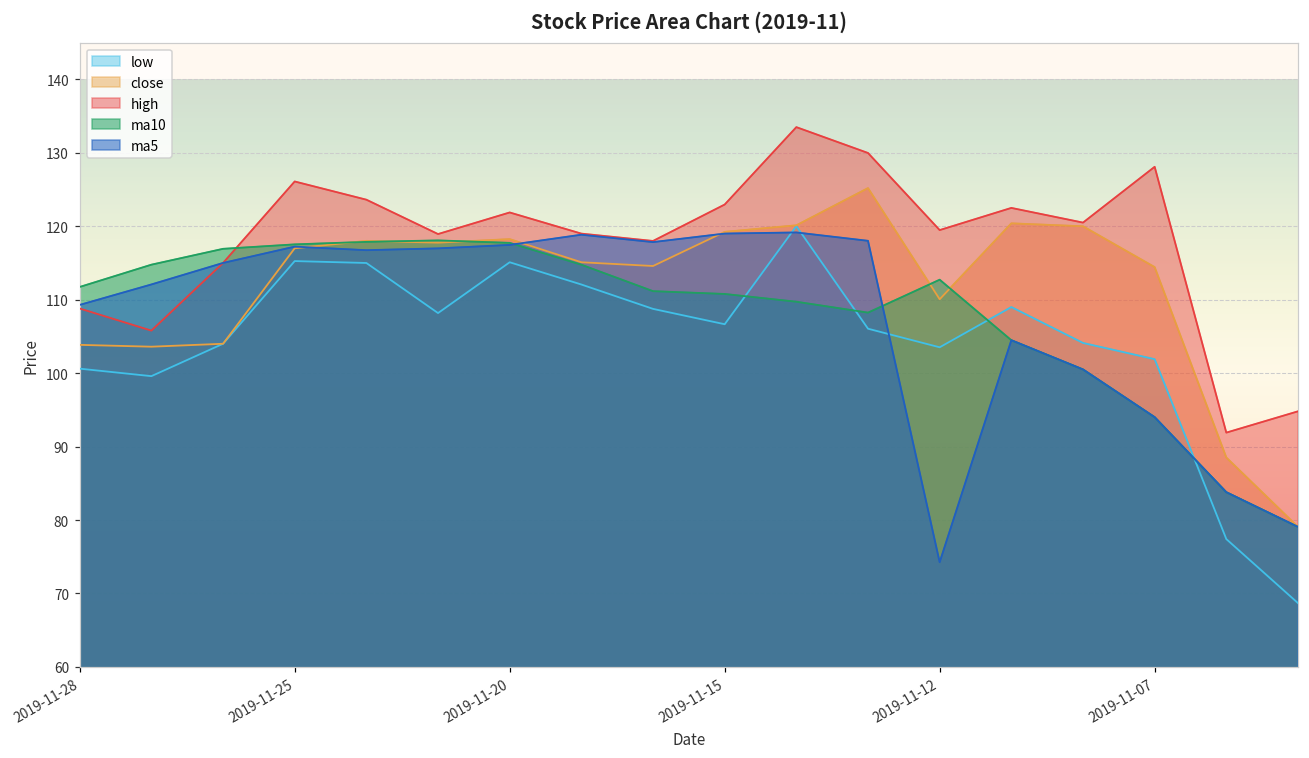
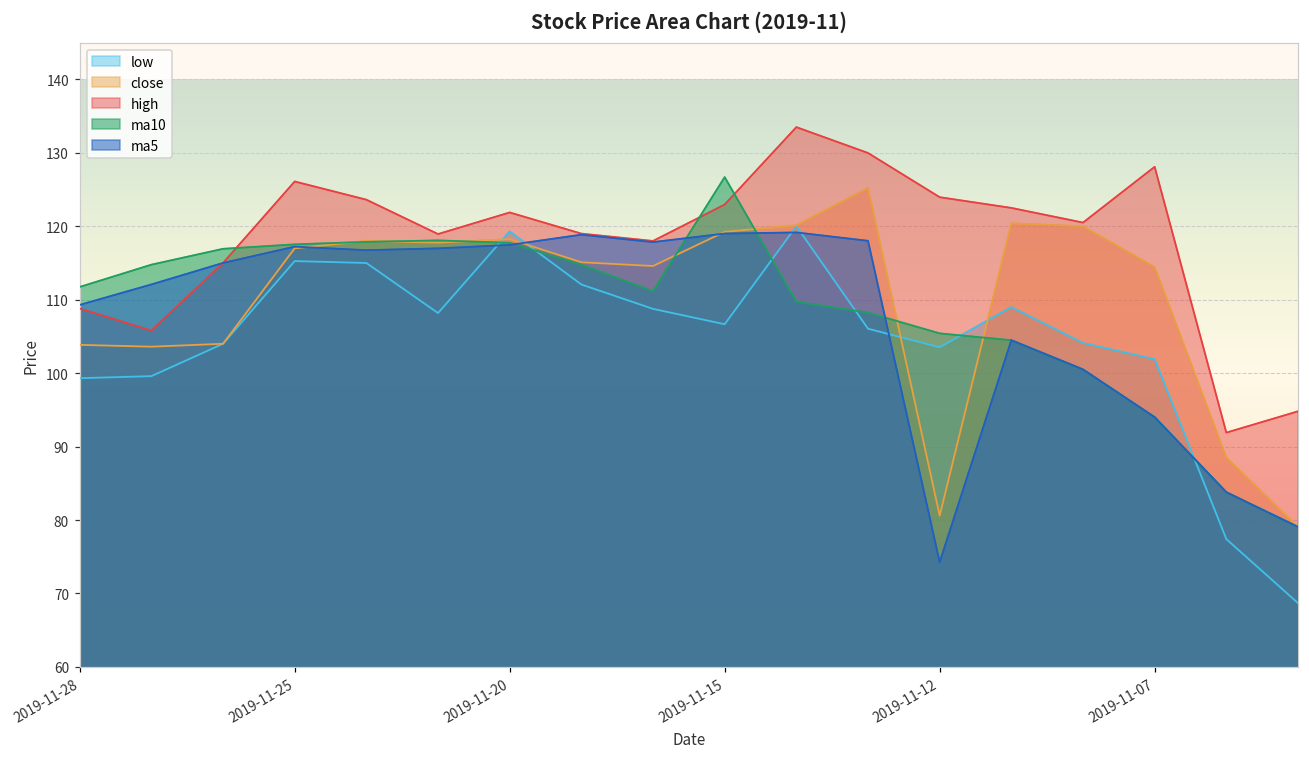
  {
    "low": {
-     "2019-11-28": 101,
+     "2019-11-28": 99,
      "2019-11-25": 115,
-     "2019-11-20": 115,
+     "2019-11-20": 119,
      "2019-11-15": 107,
      "2019-11-12": 104,
      "2019-11-07": 102
    },
    "close": {
      "2019-11-28": 104,
      "2019-11-20": 118,
-     "2019-11-12": 110,
+     "2019-11-12": 81,
      "2019-11-07": 114
    },
    "high": {
      "2019-11-28": 109,
      "2019-11-25": 126,
      "2019-11-20": 122,
      "2019-11-15": 123,
-     "2019-11-12": 119,
+     "2019-11-12": 124,
      "2019-11-07": 128
    },
    "ma10": {
      "2019-11-28": 112,
-     "2019-11-15": 111,
-     "2019-11-12": 113
+     "2019-11-15": 127,
+     "2019-11-12": 105
    },
    "ma5": {
      "2019-11-28": 109,
      "2019-11-12": 74
    }
  }
